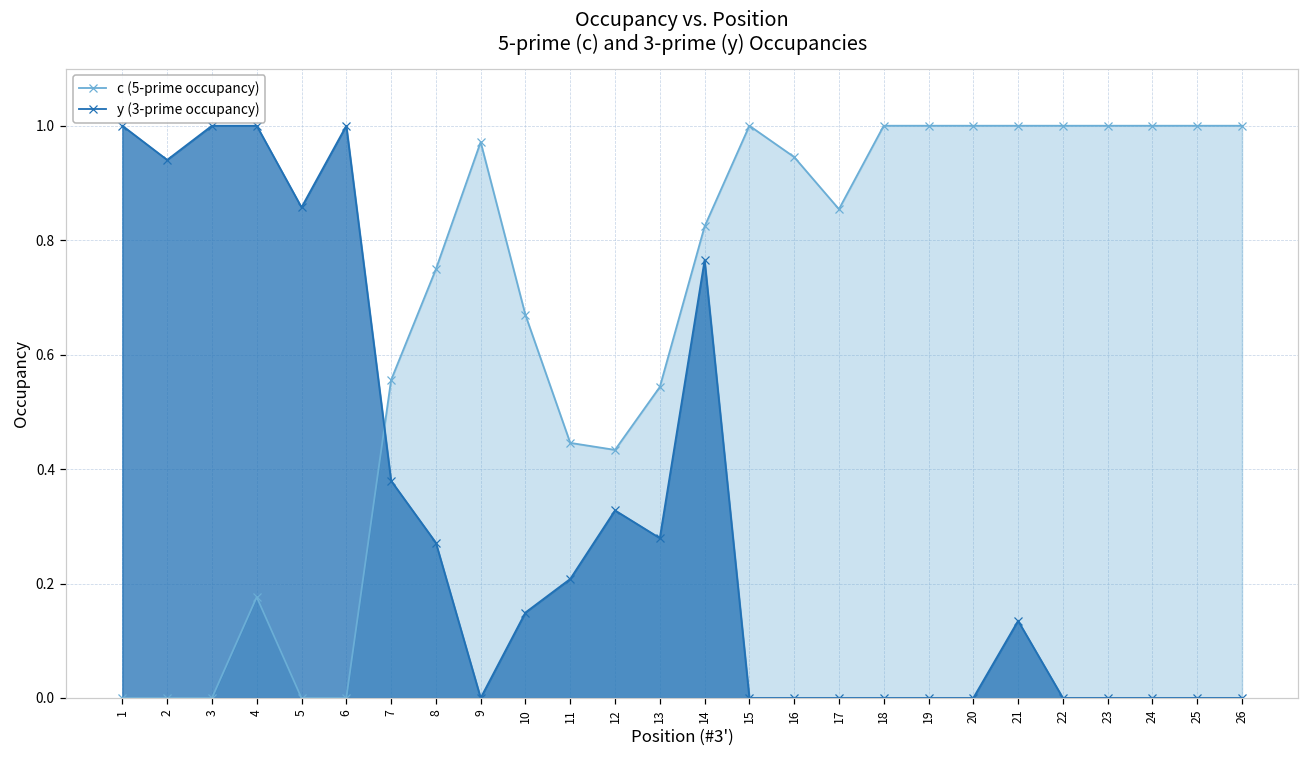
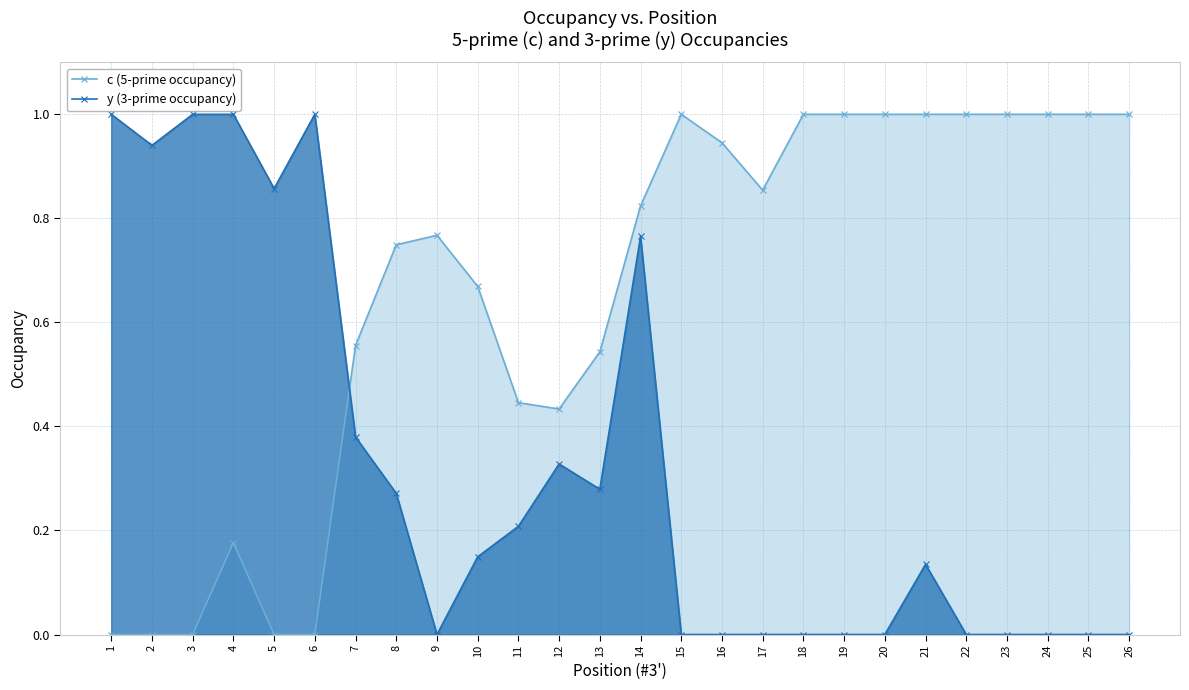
  {
    "c (5-prime occupancy)": {
      "1": 0.00,
      "2": 0.00,
      "3": 0.00,
      "4": 0.18,
      "5": 0.00,
      "6": 0.00,
      "7": 0.56,
      "8": 0.75,
-     "9": 0.97,
+     "9": 0.77,
      "10": 0.67,
      "11": 0.45,
      "12": 0.43,
      "13": 0.54,
      "14": 0.82,
      "15": 1.00,
      "16": 0.95,
      "17": 0.85,
      "18": 1.00,
      "19": 1.00,
      "20": 1.00,
      "21": 1.00,
      "22": 1.00,
      "23": 1.00,
      "24": 1.00,
      "25": 1.00,
      "26": 1.00
    },
    "y (3-prime occupancy)": {
      "1": 1.00,
      "2": 0.94,
      "3": 1.00,
      "4": 1.00,
      "5": 0.86,
      "6": 1.00,
      "7": 0.38,
      "8": 0.27,
      "9": 0.00,
      "10": 0.15,
      "11": 0.21,
      "12": 0.33,
      "13": 0.28,
      "14": 0.77,
      "15": 0.00,
      "16": 0.00,
      "17": 0.00,
      "18": 0.00,
      "19": 0.00,
      "20": 0.00,
      "21": 0.13,
      "22": 0.00,
      "23": 0.00,
      "24": 0.00,
      "25": 0.00,
      "26": 0.00
    }
  }
